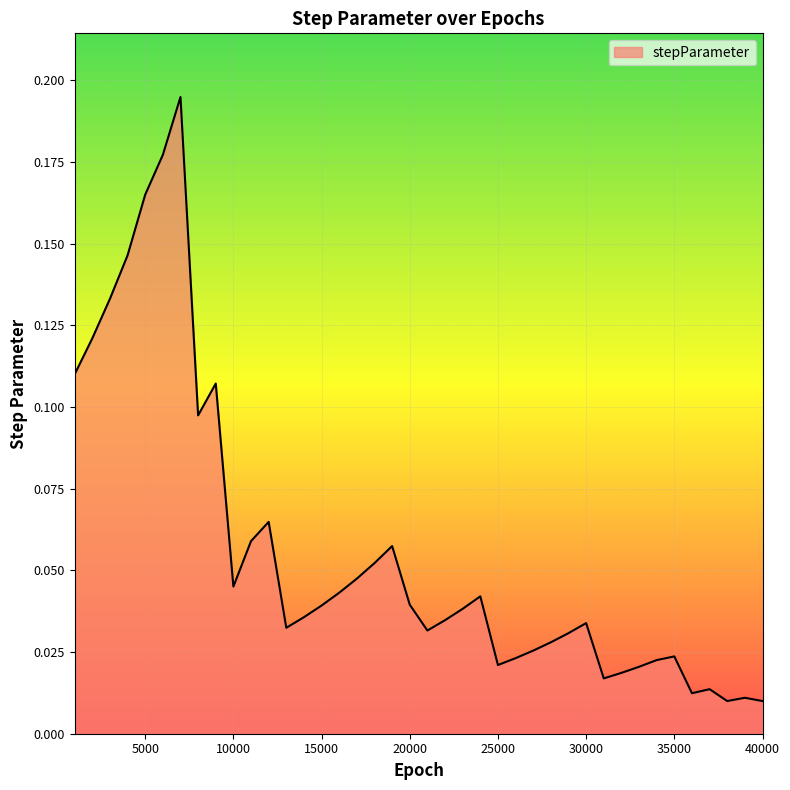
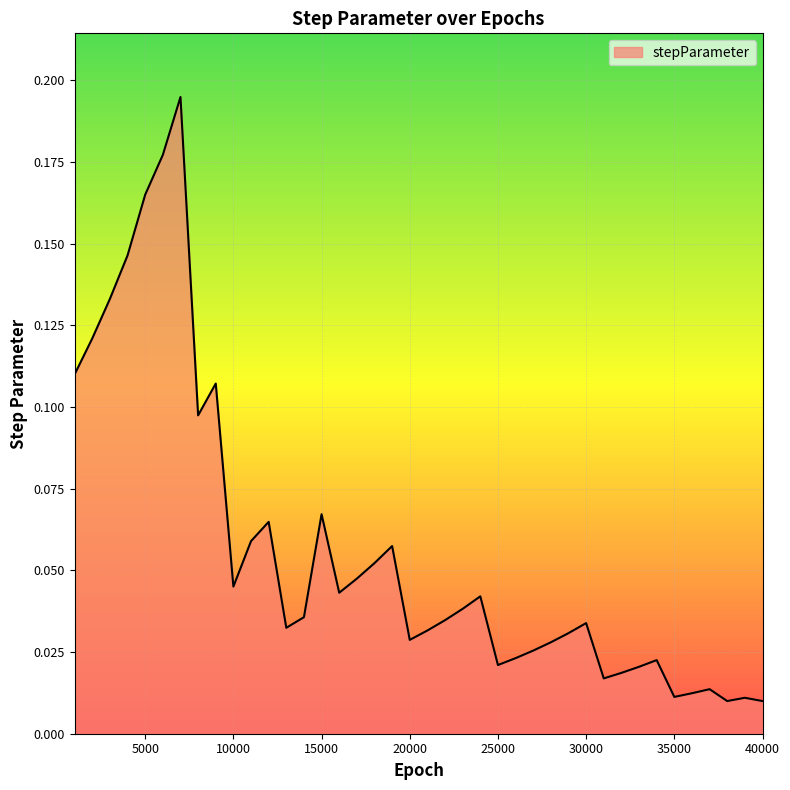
  {
    "5000": 0.165,
    "10000": 0.045,
-   "15000": 0.039,
-   "20000": 0.039,
+   "15000": 0.067,
+   "20000": 0.029,
    "25000": 0.021,
    "30000": 0.034,
-   "35000": 0.024,
+   "35000": 0.011,
    "40000": 0.010
  }
